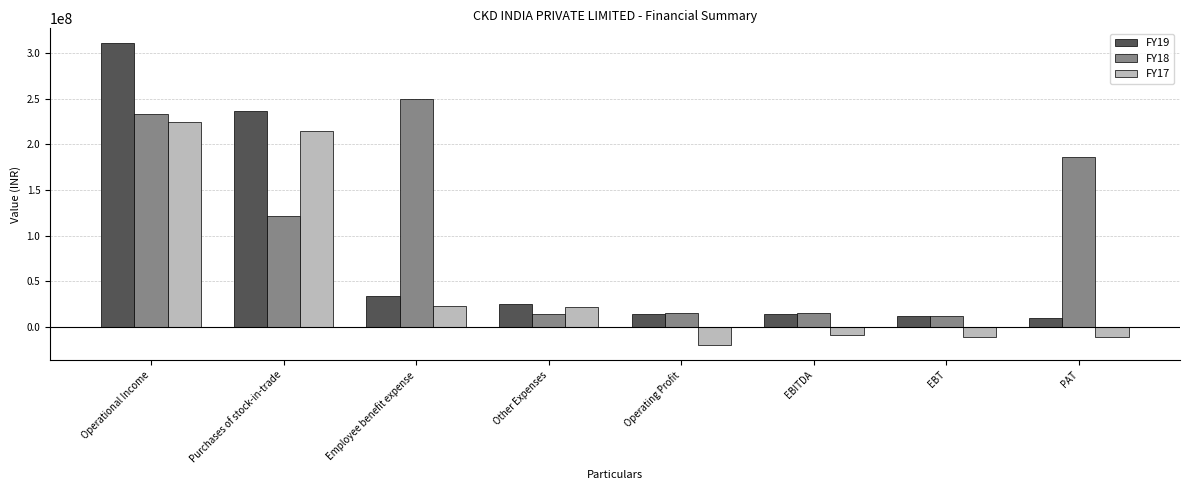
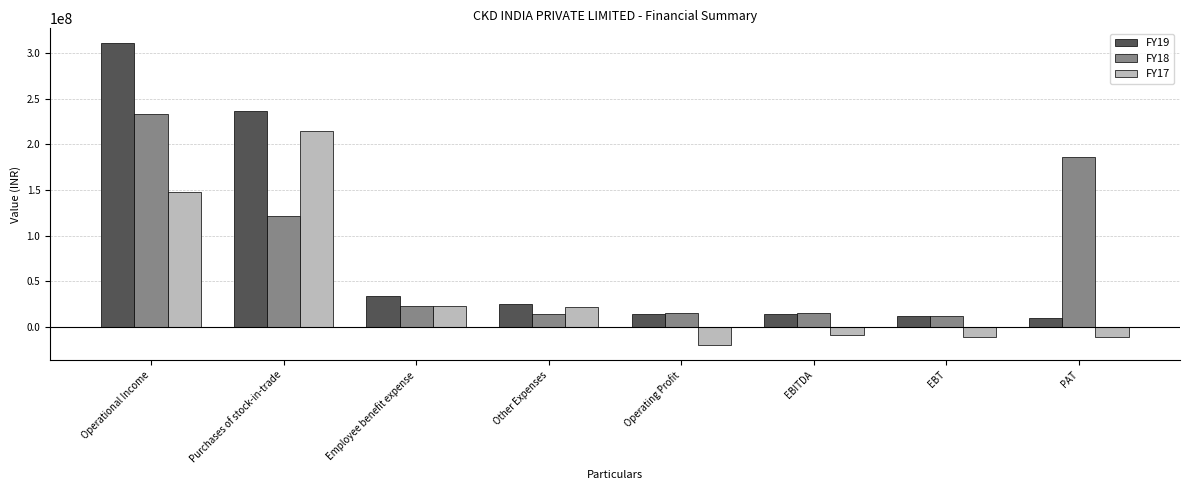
  {
    "FY19": {
      "Operational Income": 310000000,
      "Purchases of stock-in-trade": 240000000,
      "Employee benefit expense": 30000000,
      "Other Expenses": 20000000,
      "Operating Profit": 10000000,
      "EBITDA": 10000000,
      "EBT": 10000000,
      "PAT": 10000000
    },
    "FY18": {
      "Operational Income": 230000000,
      "Purchases of stock-in-trade": 120000000,
-     "Employee benefit expense": 250000000,
+     "Employee benefit expense": 20000000,
      "Other Expenses": 10000000,
      "Operating Profit": 10000000,
      "EBITDA": 20000000,
      "EBT": 10000000,
      "PAT": 190000000
    },
    "FY17": {
-     "Operational Income": 220000000,
+     "Operational Income": 150000000,
      "Purchases of stock-in-trade": 210000000,
      "Employee benefit expense": 20000000,
      "Other Expenses": 20000000,
      "Operating Profit": -20000000,
      "EBITDA": -10000000,
      "EBT": -10000000,
      "PAT": -10000000
    }
  }
